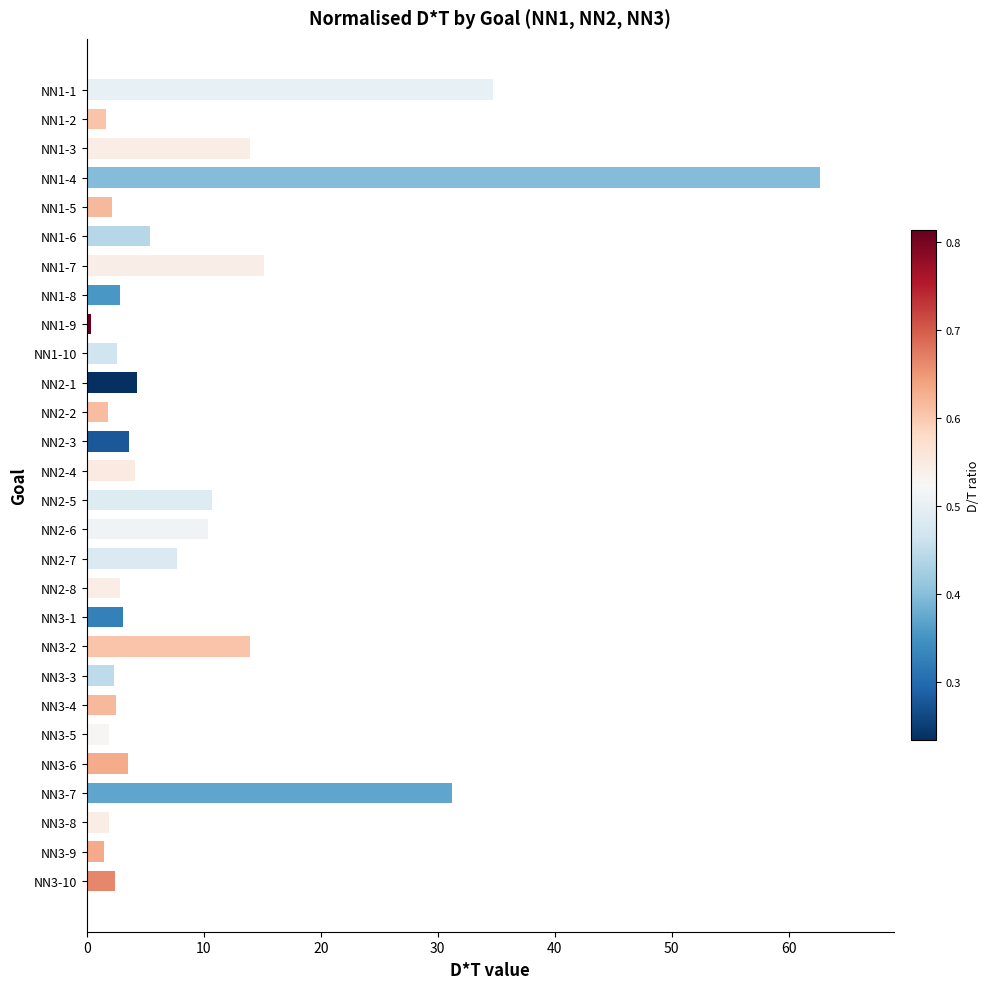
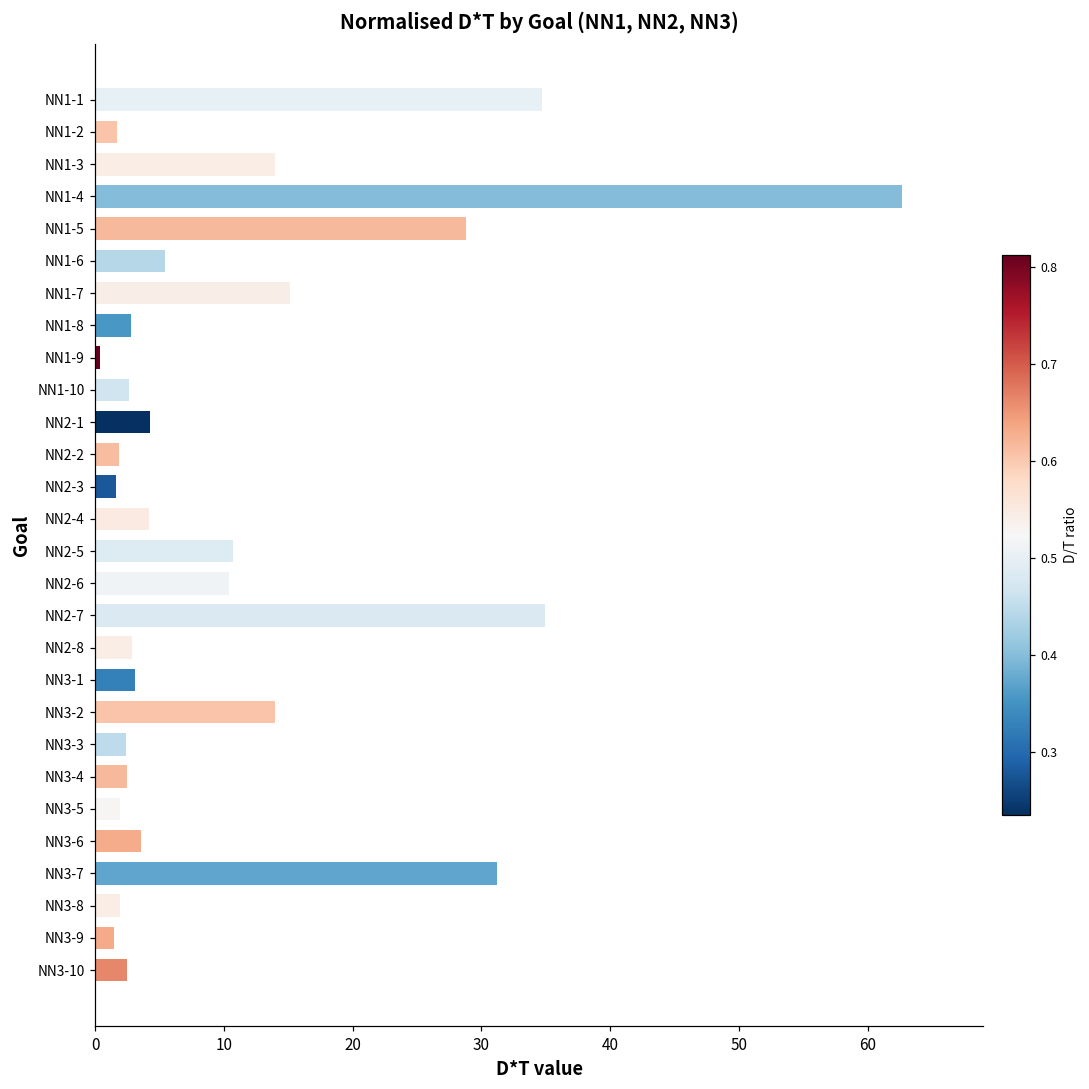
  {
    "NN1-1": 34.7,
    "NN1-2": 1.7,
    "NN1-3": 14.0,
    "NN1-4": 62.7,
-   "NN1-5": 2.2,
+   "NN1-5": 28.8,
    "NN1-6": 5.4,
    "NN1-7": 15.2,
    "NN1-8": 2.8,
    "NN1-9": 0.4,
    "NN1-10": 2.6,
    "NN2-1": 4.3,
    "NN2-2": 1.8,
-   "NN2-3": 3.6,
+   "NN2-3": 1.6,
    "NN2-4": 4.2,
    "NN2-5": 10.7,
    "NN2-6": 10.4,
-   "NN2-7": 7.7,
+   "NN2-7": 35.0,
    "NN2-8": 2.9,
    "NN3-1": 3.1,
    "NN3-2": 14.0,
    "NN3-3": 2.4,
    "NN3-4": 2.5,
    "NN3-5": 1.9,
    "NN3-6": 3.6,
    "NN3-7": 31.2,
    "NN3-8": 1.9,
    "NN3-9": 1.4,
    "NN3-10": 2.4
  }
